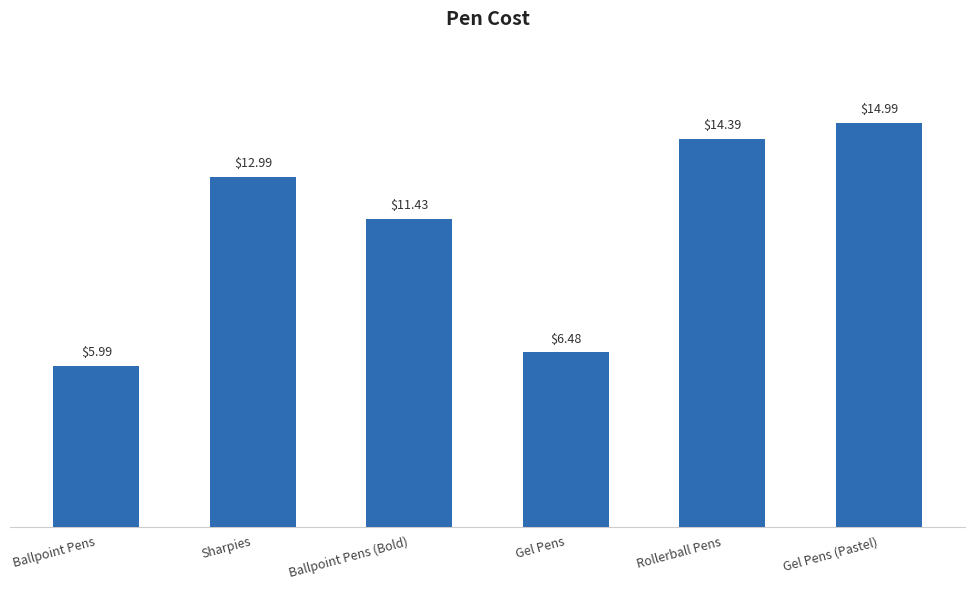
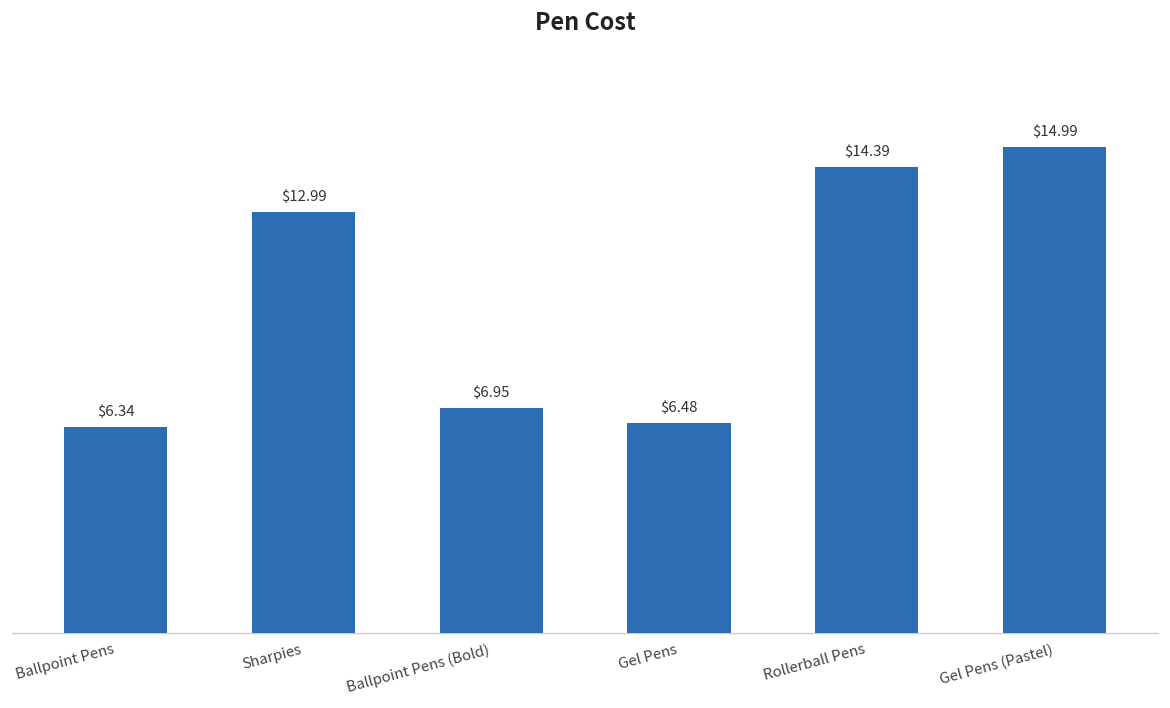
  {
-   "Ballpoint Pens": "$5.99",
+   "Ballpoint Pens": "$6.34",
    "Sharpies": "$12.99",
-   "Ballpoint Pens (Bold)": "$11.43",
+   "Ballpoint Pens (Bold)": "$6.95",
    "Gel Pens": "$6.48",
    "Rollerball Pens": "$14.39",
    "Gel Pens (Pastel)": "$14.99"
  }
